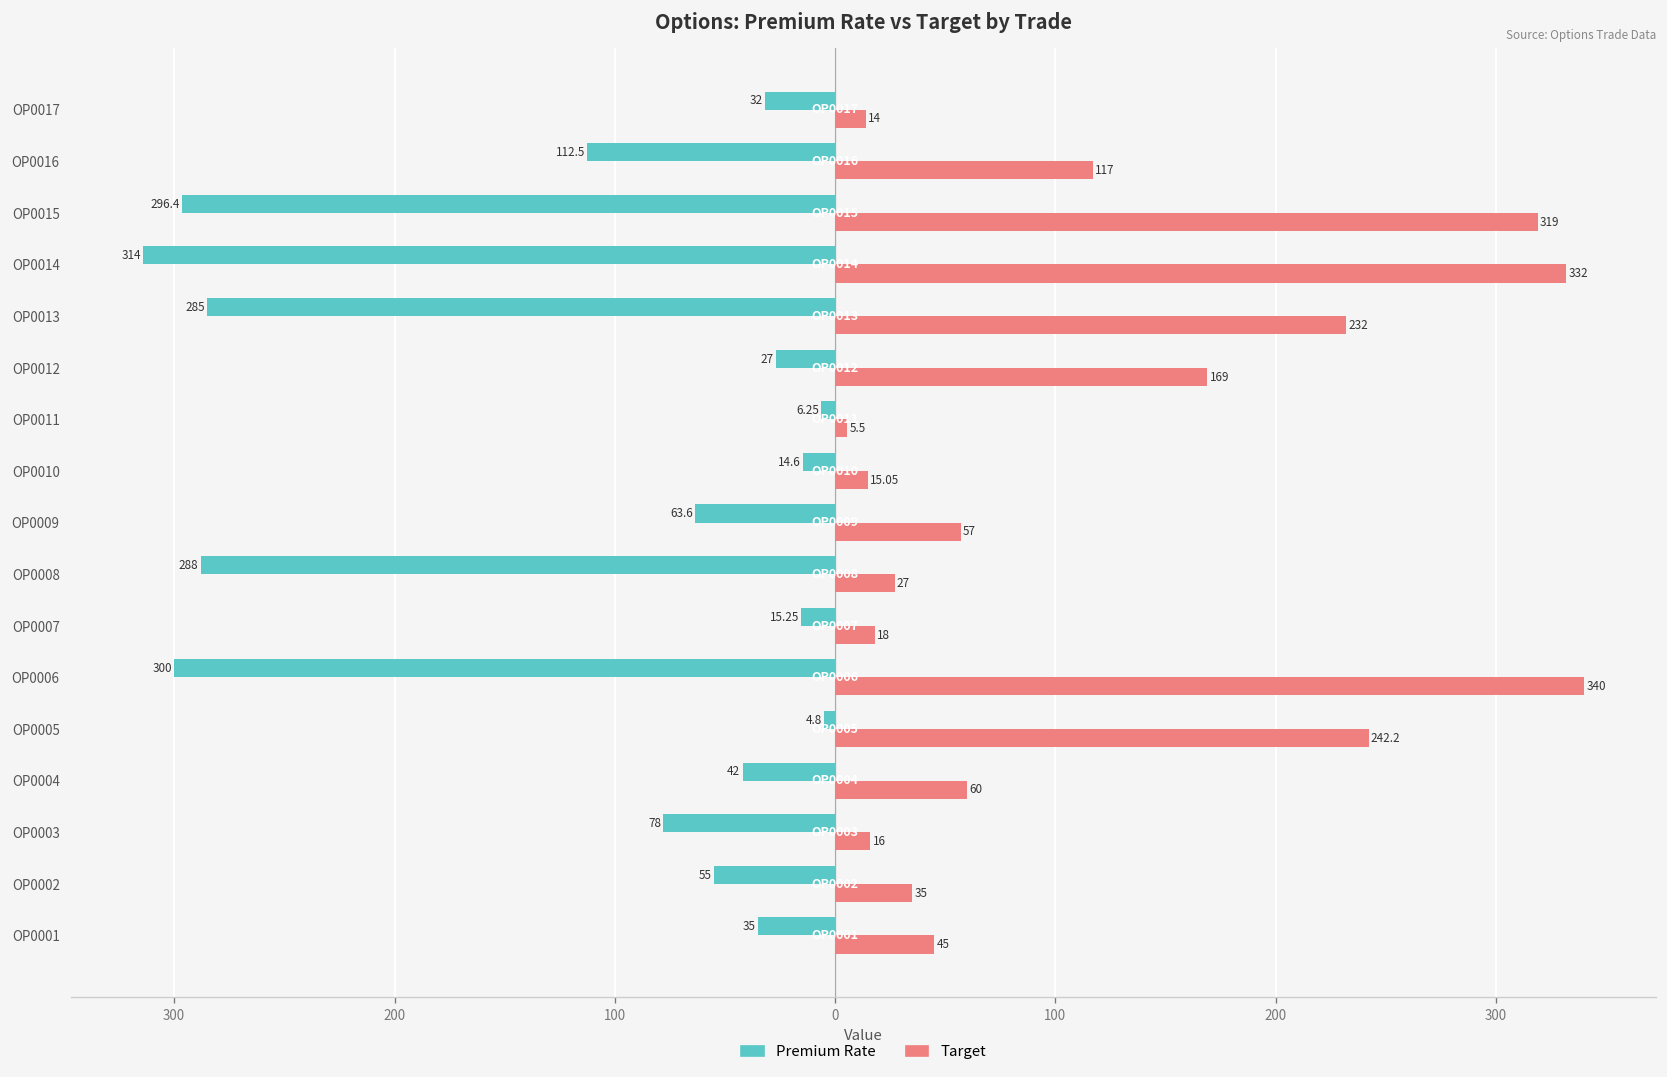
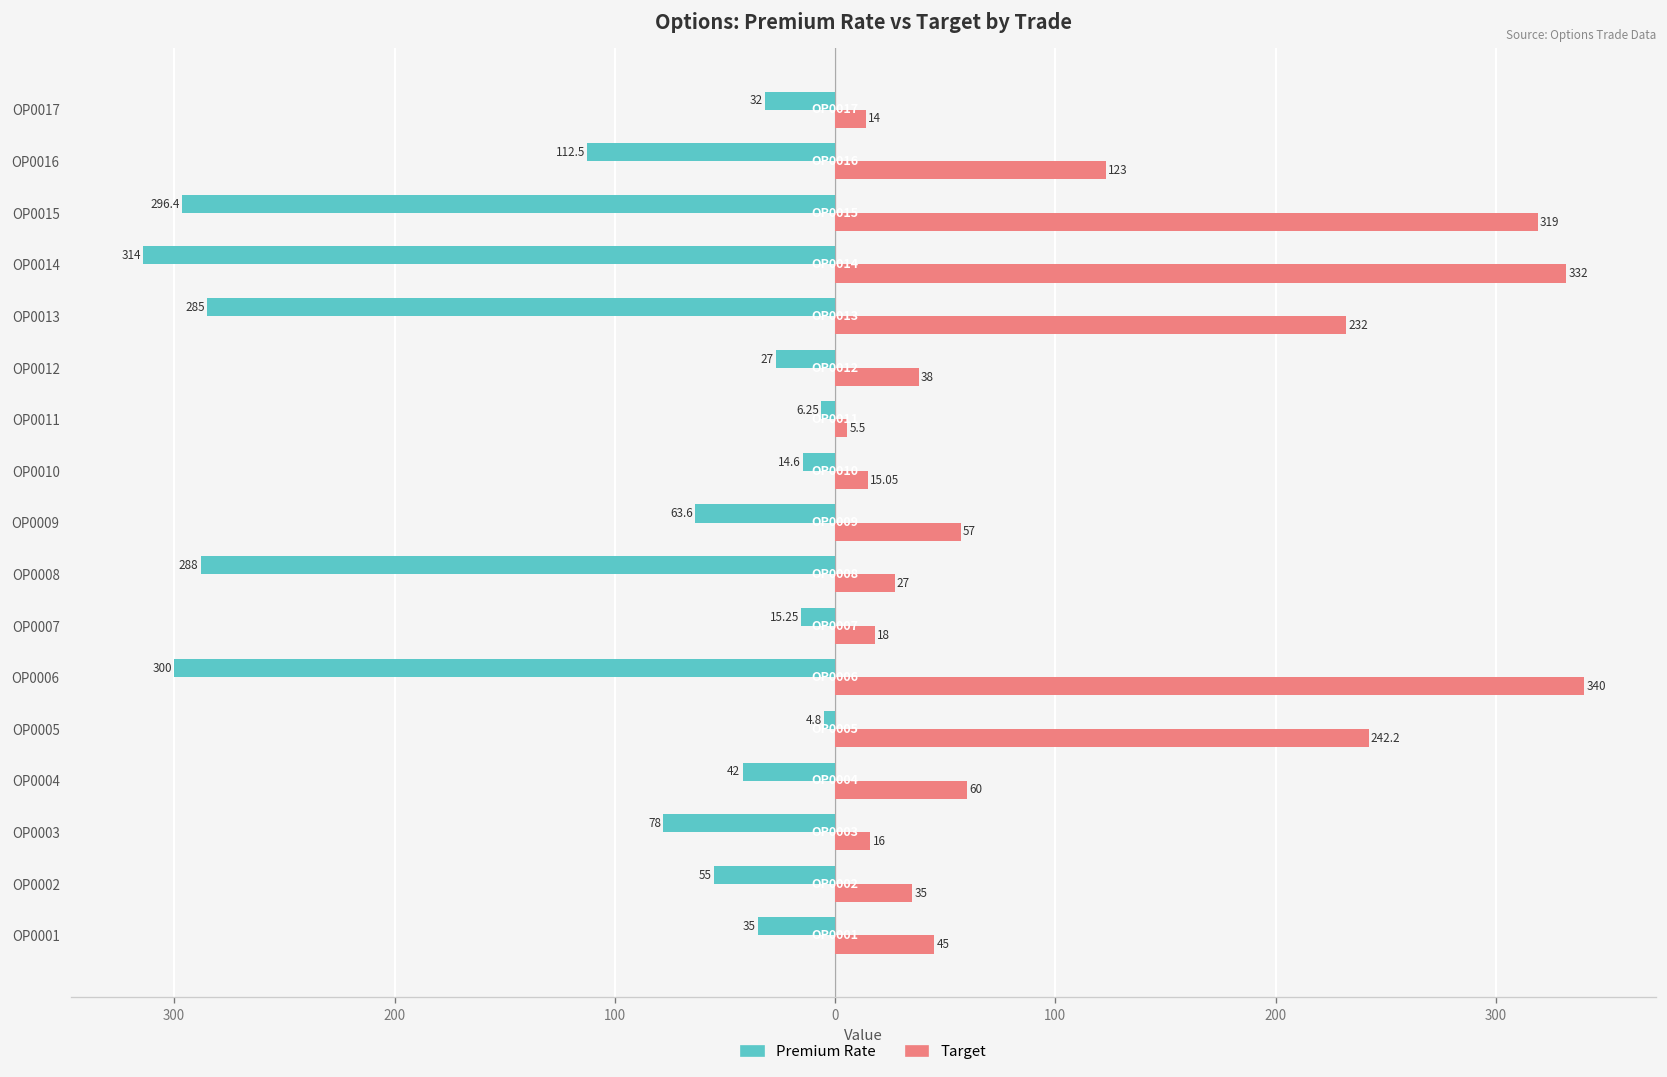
  {
    "Target": {
      "OP0017": 14,
-     "OP0016": 117,
+     "OP0016": 123,
      "OP0015": 319,
      "OP0014": 332,
      "OP0013": 232,
-     "OP0012": 169,
+     "OP0012": 38,
      "OP0010": 15.05,
      "OP0009": 57,
      "OP0008": 27,
      "OP0007": 18,
      "OP0006": 340,
      "OP0005": 242.2,
      "OP0004": 60,
      "OP0003": 16,
      "OP0002": 35,
      "OP0001": 45
    }
  }
